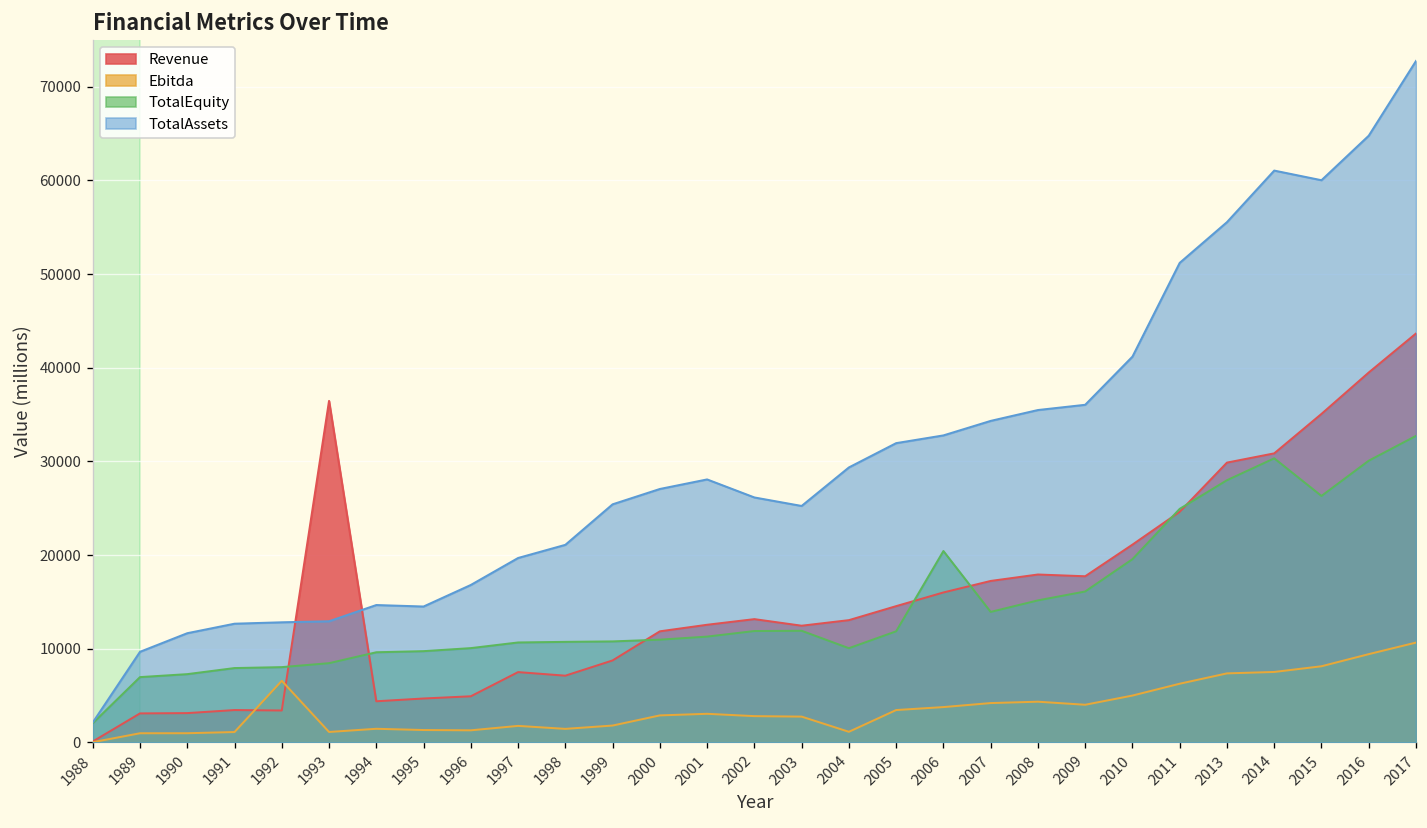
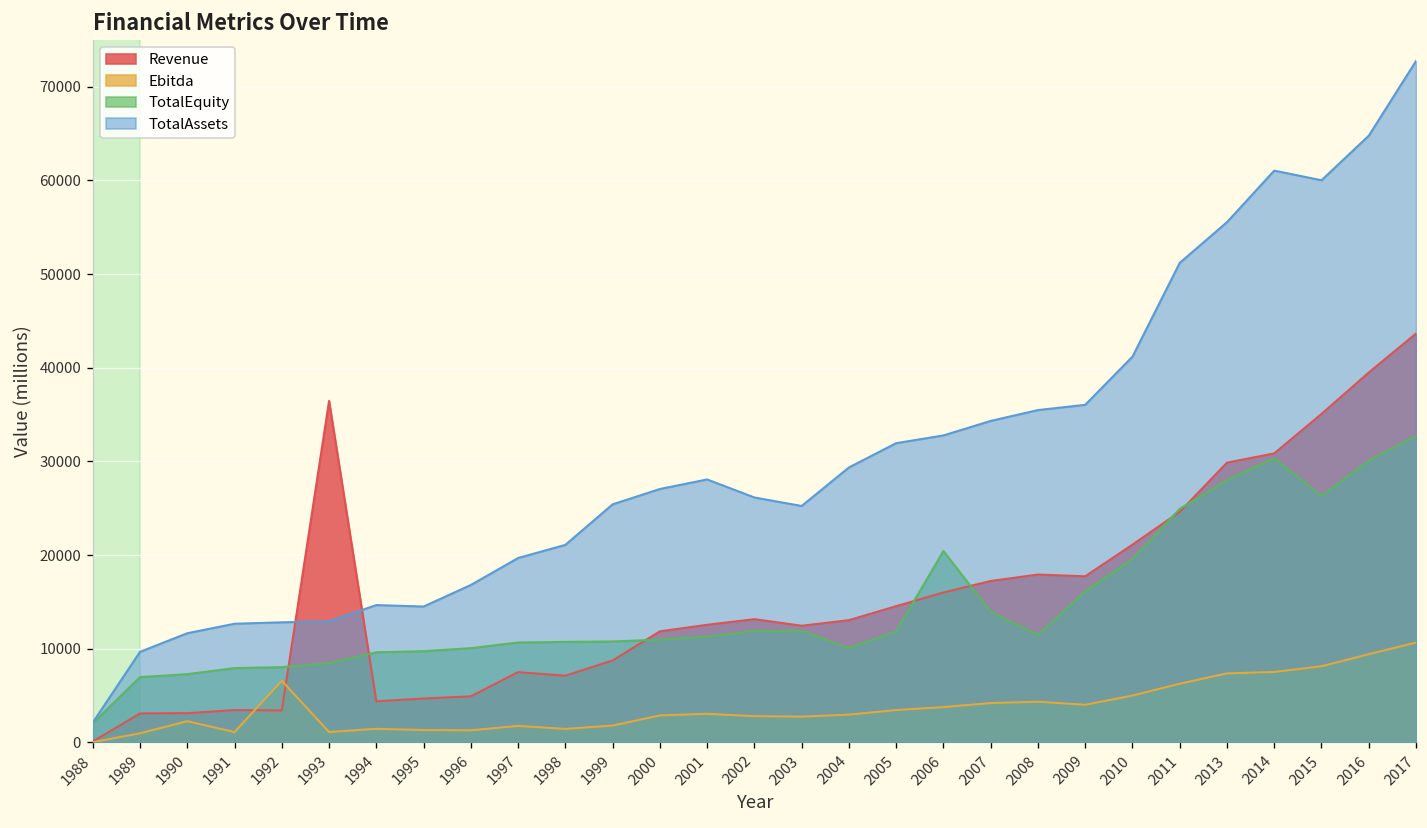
  {
    "Revenue": {
      "1989": 3000,
      "1990": 3000,
      "1991": 3000,
      "1992": 3000,
      "1993": 36000,
      "1994": 4000,
      "1995": 5000,
      "1996": 5000,
      "1997": 8000,
      "1998": 7000,
      "1999": 9000,
      "2000": 12000,
      "2001": 13000,
      "2002": 13000,
      "2003": 12000,
      "2004": 13000,
      "2005": 15000,
      "2006": 16000,
      "2007": 17000,
      "2008": 18000,
      "2009": 18000,
      "2010": 21000,
      "2013": 30000,
      "2014": 31000,
      "2015": 35000,
      "2016": 40000,
      "2017": 44000
    },
    "Ebitda": {
      "1989": 1000,
-     "1990": 1000,
+     "1990": 2000,
      "1991": 1000,
      "1992": 7000,
      "1993": 1000,
      "1994": 1000,
      "1995": 1000,
      "1996": 1000,
      "1997": 2000,
      "1998": 1000,
      "1999": 2000,
      "2000": 3000,
      "2001": 3000,
      "2002": 3000,
      "2003": 3000,
-     "2004": 1000,
+     "2004": 3000,
      "2005": 3000,
      "2006": 4000,
      "2007": 4000,
      "2008": 4000,
      "2009": 4000,
      "2010": 5000,
      "2011": 6000,
      "2013": 7000,
      "2014": 8000,
      "2015": 8000,
      "2016": 9000,
      "2017": 11000
    },
    "TotalEquity": {
      "1989": 7000,
      "1990": 7000,
      "1991": 8000,
      "1992": 8000,
      "1993": 8000,
      "1994": 10000,
      "1995": 10000,
      "1996": 10000,
      "1997": 11000,
      "1998": 11000,
      "1999": 11000,
      "2000": 11000,
      "2001": 11000,
      "2002": 12000,
      "2003": 12000,
      "2004": 10000,
      "2005": 12000,
      "2006": 20000,
      "2007": 14000,
-     "2008": 15000,
+     "2008": 11000,
      "2009": 16000,
      "2010": 20000,
      "2013": 28000,
      "2014": 30000,
      "2015": 26000,
      "2016": 30000,
      "2017": 33000
    },
    "TotalAssets": {
      "1989": 10000,
      "1990": 12000,
      "1991": 13000,
      "1992": 13000,
      "1993": 13000,
      "1994": 15000,
      "1995": 15000,
      "1996": 17000,
      "1997": 20000,
      "1998": 21000,
      "1999": 25000,
      "2000": 27000,
      "2001": 28000,
      "2002": 26000,
      "2003": 25000,
      "2004": 29000,
      "2005": 32000,
      "2006": 33000,
      "2007": 34000,
      "2008": 35000,
      "2009": 36000,
      "2010": 41000,
      "2011": 51000,
      "2013": 56000,
      "2014": 61000,
      "2015": 60000,
      "2016": 65000,
      "2017": 73000
    }
  }
